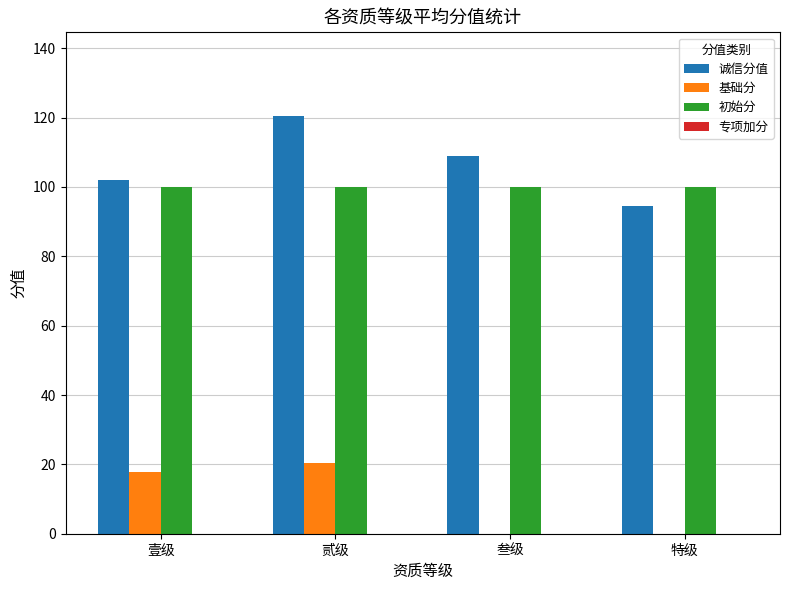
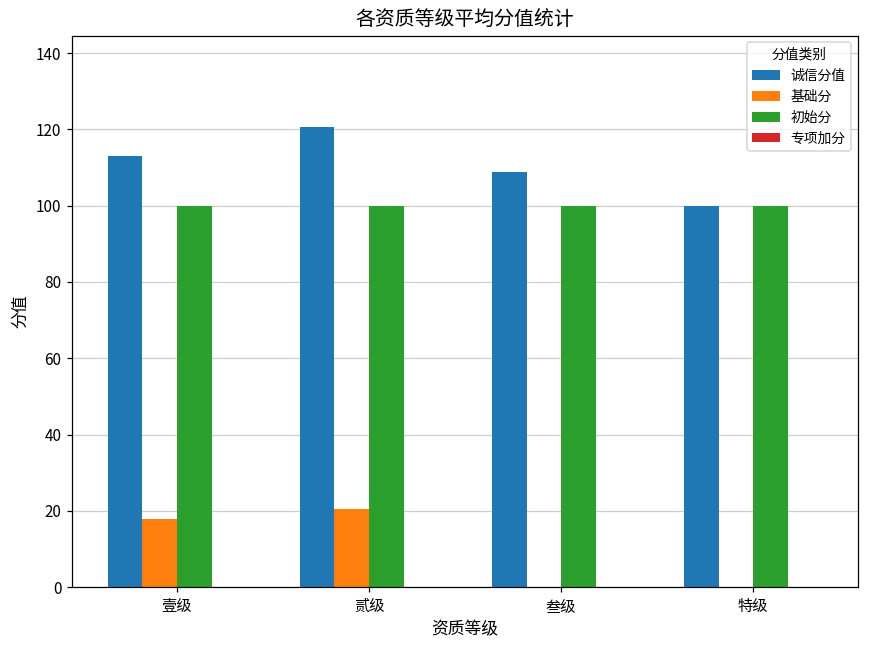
  {
    "诚信分值": {
-     "壹级": 102,
+     "壹级": 113,
      "贰级": 121,
      "叁级": 109,
-     "特级": 95
+     "特级": 100
    },
    "基础分": {
      "壹级": 18,
      "贰级": 21,
      "叁级": 0,
      "特级": 0
    },
    "初始分": {
      "壹级": 100,
      "贰级": 100,
      "叁级": 100,
      "特级": 100
    },
    "专项加分": {
      "壹级": 0,
      "贰级": 0,
      "叁级": 0,
      "特级": 0
    }
  }
